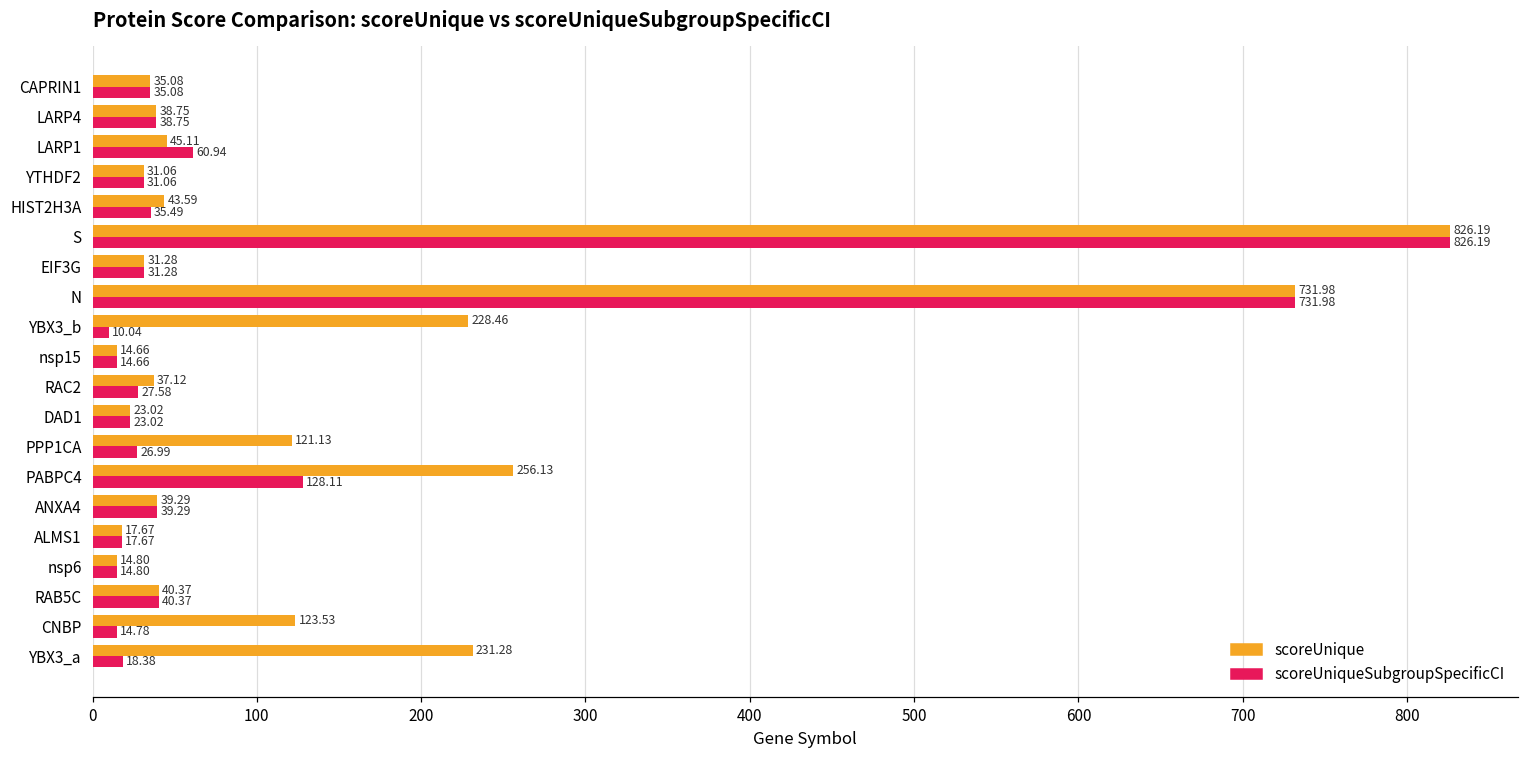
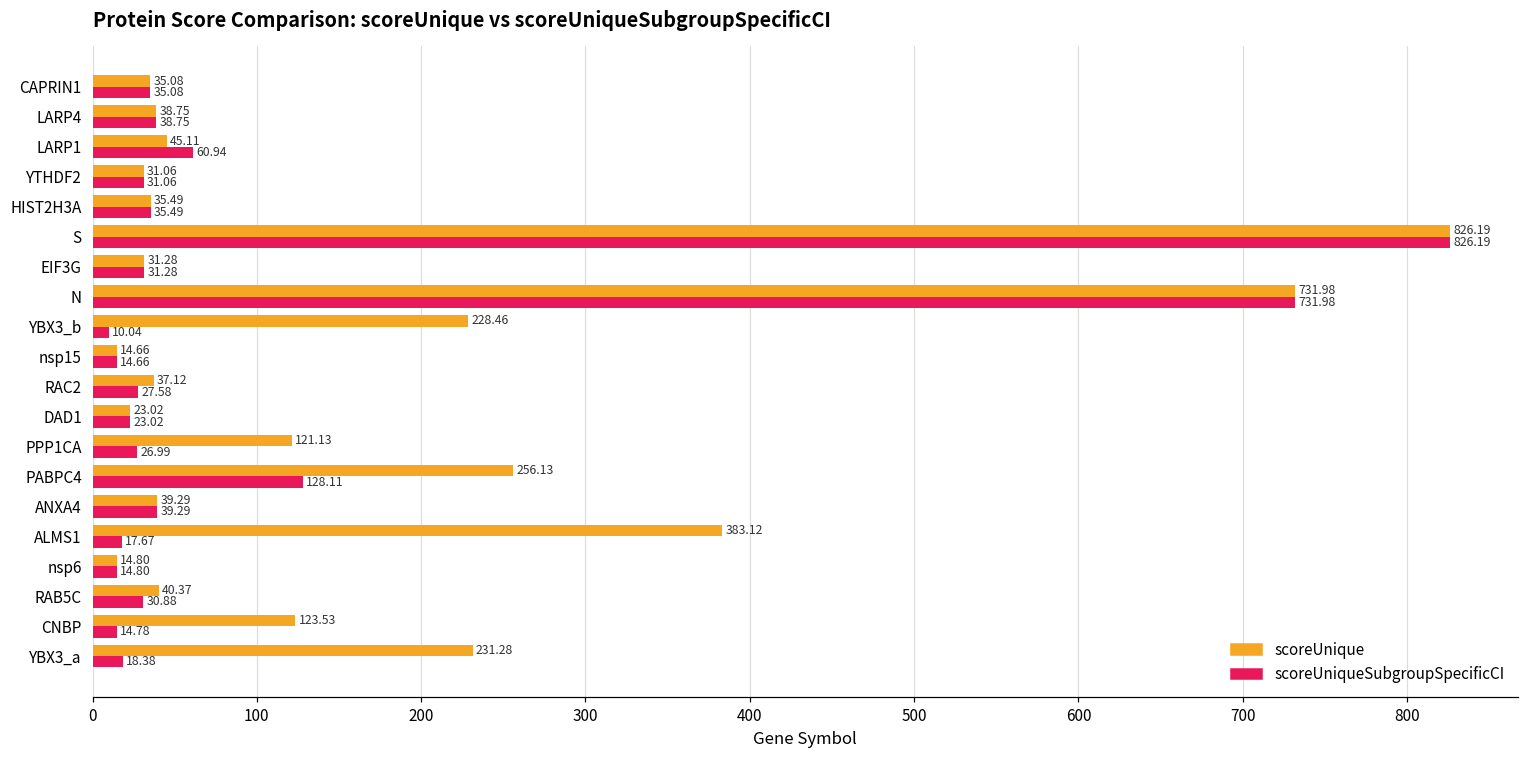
  {
    "scoreUnique": {
      "CAPRIN1": 35.08,
      "LARP4": 38.75,
      "LARP1": 45.11,
      "YTHDF2": 31.06,
-     "HIST2H3A": 43.59,
+     "HIST2H3A": 35.49,
      "S": 826.19,
      "EIF3G": 31.28,
      "N": 731.98,
      "YBX3_b": 228.46,
      "nsp15": 14.66,
      "RAC2": 37.12,
      "DAD1": 23.02,
      "PPP1CA": 121.13,
      "PABPC4": 256.13,
      "ANXA4": 39.29,
-     "ALMS1": 17.67,
+     "ALMS1": 383.12,
      "nsp6": 14.80,
      "RAB5C": 40.37,
      "CNBP": 123.53,
      "YBX3_a": 231.28
    },
    "scoreUniqueSubgroupSpecificCI": {
      "CAPRIN1": 35.08,
      "LARP4": 38.75,
      "LARP1": 60.94,
      "YTHDF2": 31.06,
      "HIST2H3A": 35.49,
      "S": 826.19,
      "EIF3G": 31.28,
      "N": 731.98,
      "YBX3_b": 10.04,
      "nsp15": 14.66,
      "RAC2": 27.58,
      "DAD1": 23.02,
      "PPP1CA": 26.99,
      "PABPC4": 128.11,
      "ANXA4": 39.29,
      "ALMS1": 17.67,
      "nsp6": 14.80,
-     "RAB5C": 40.37,
+     "RAB5C": 30.88,
      "CNBP": 14.78,
      "YBX3_a": 18.38
    }
  }
